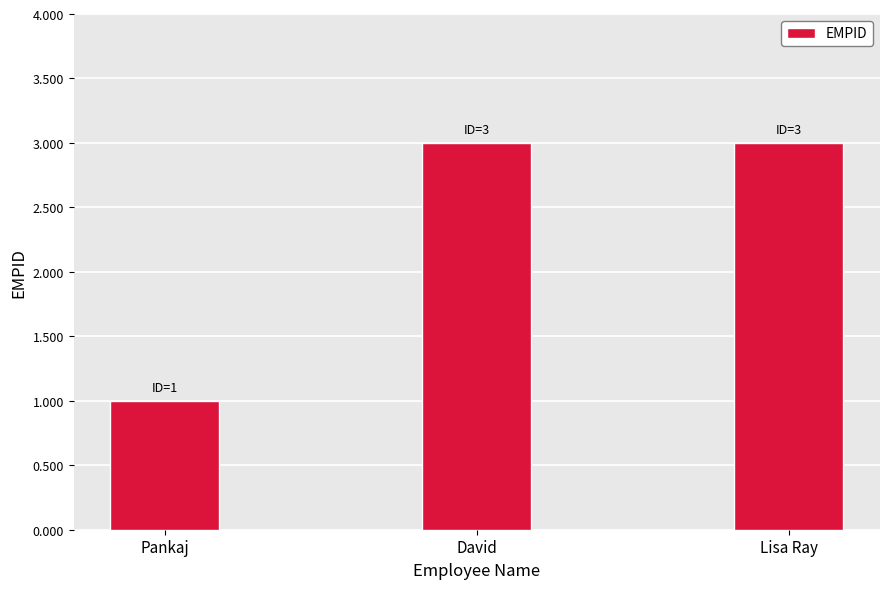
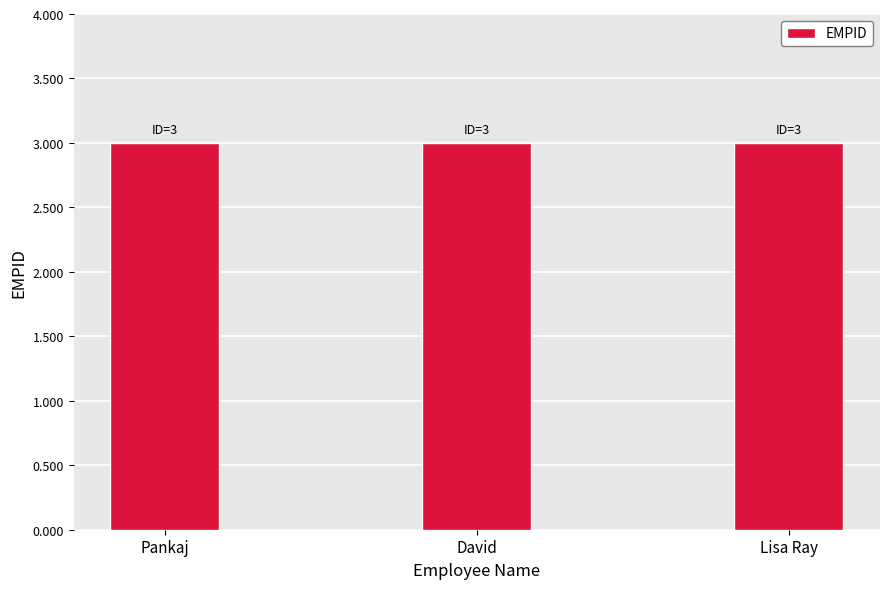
  {
-   "Pankaj": 1,
+   "Pankaj": 3,
    "David": 3,
    "Lisa Ray": 3
  }
